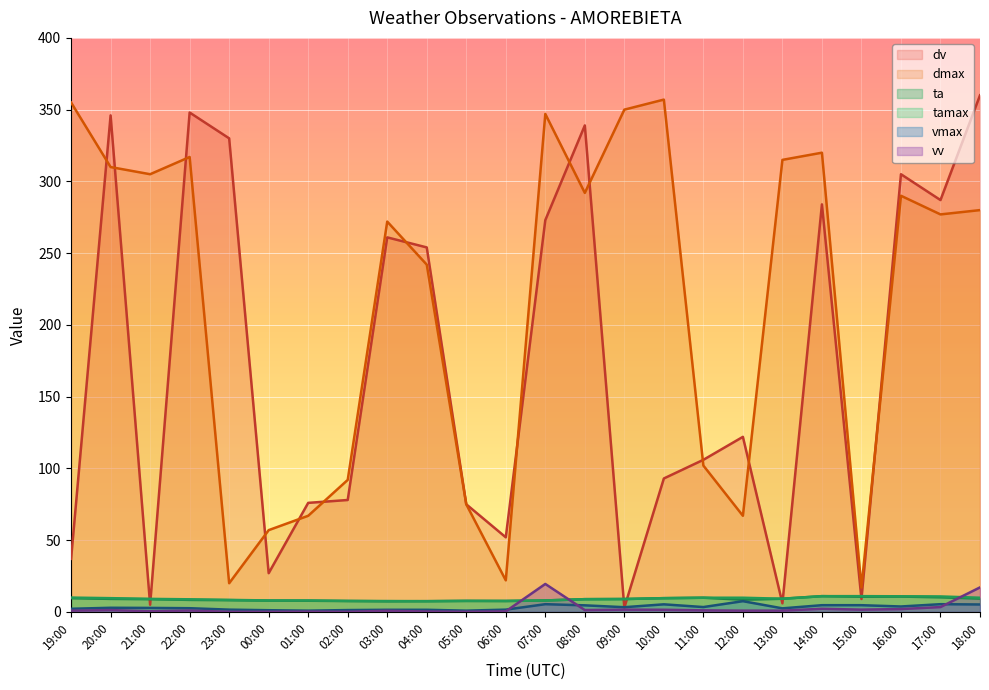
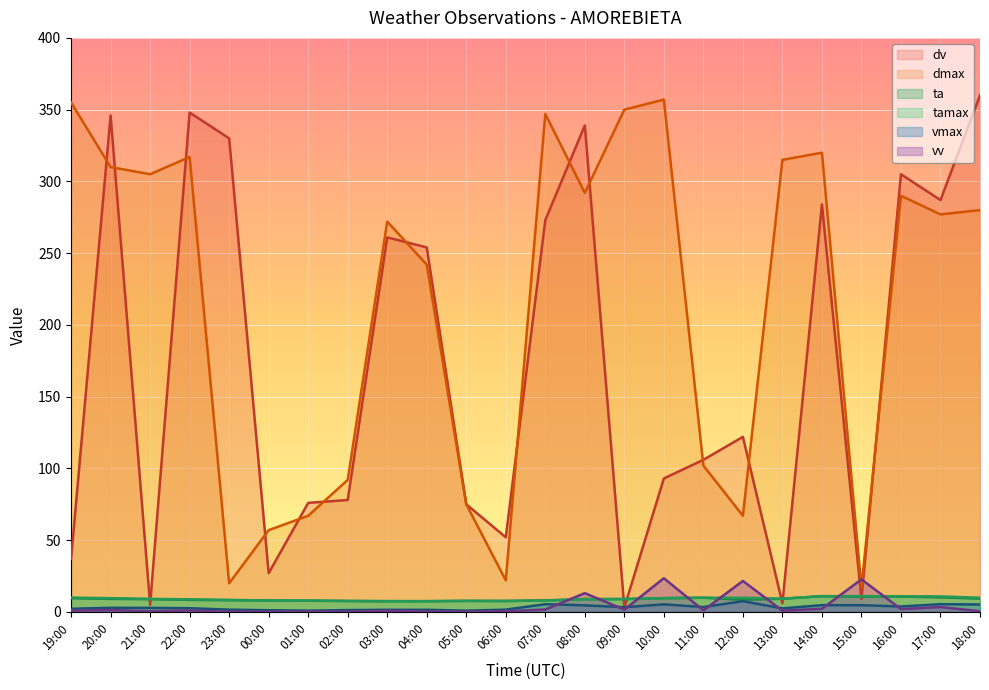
  {
    "vv": {
      "21:00": 1,
-     "07:00": 20,
-     "08:00": 1,
-     "10:00": 2,
+     "07:00": 2,
+     "08:00": 13,
+     "10:00": 24,
      "11:00": 1,
-     "12:00": 1,
+     "12:00": 22,
      "14:00": 2,
-     "15:00": 2,
+     "15:00": 23,
      "16:00": 2,
      "17:00": 3,
-     "18:00": 17
+     "18:00": 1
    }
  }
